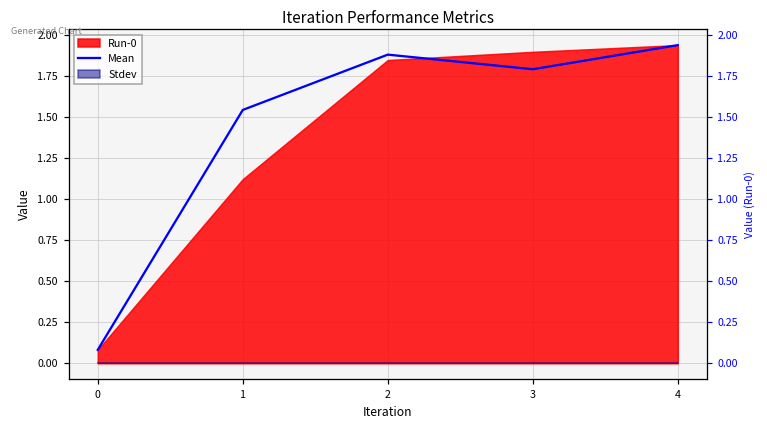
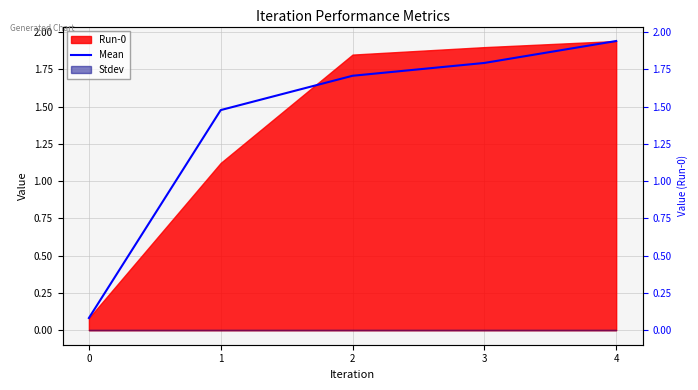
  {
    "Mean": {
-     "1": 1.54,
-     "2": 1.88,
+     "1": 1.48,
+     "2": 1.71,
      "3": 1.79
    },
    "Run-0": {
      "1": 1.12,
      "2": 1.85,
      "3": 1.90
    },
    "Stdev": {
      "0": 0.00,
      "1": 0.00,
      "2": 0.00,
      "3": 0.00,
      "4": 0.00
    }
  }
